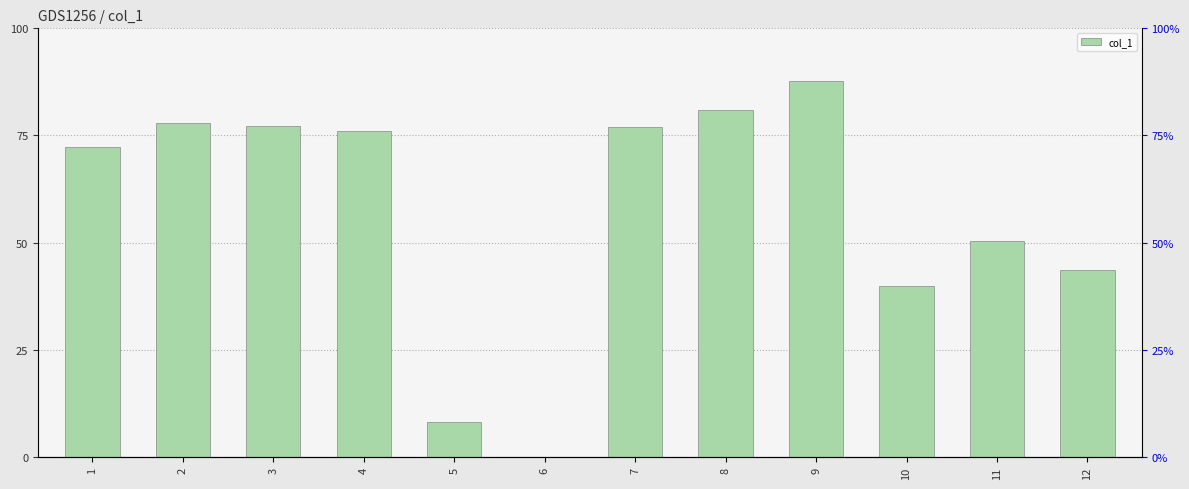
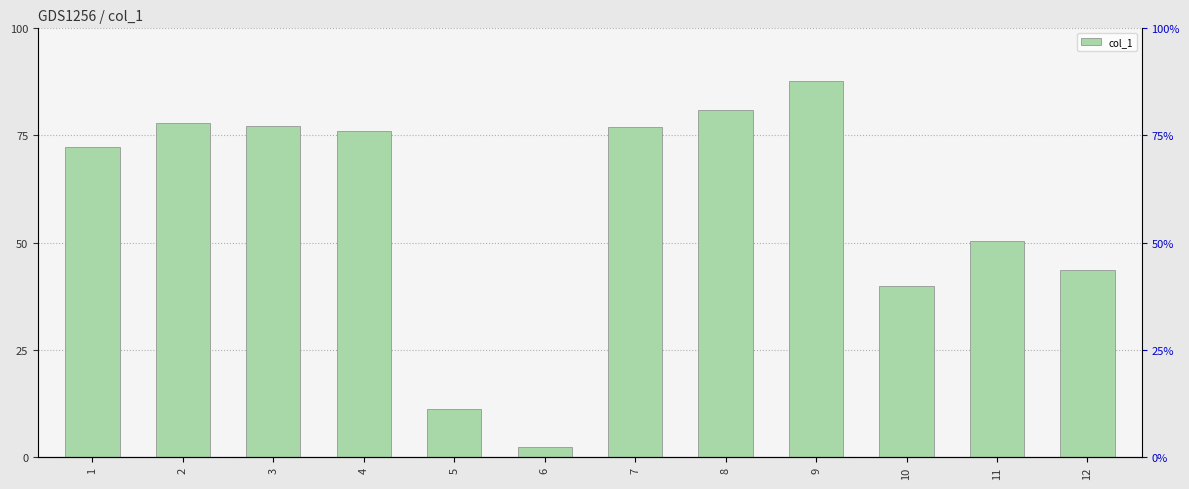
  {
    "1": 72,
    "2": 78,
    "3": 77,
    "4": 76,
-   "5": 8,
-   "6": 0,
+   "5": 11,
+   "6": 2,
    "7": 77,
    "8": 81,
    "9": 88,
    "10": 40,
    "11": 50,
    "12": 44
  }
